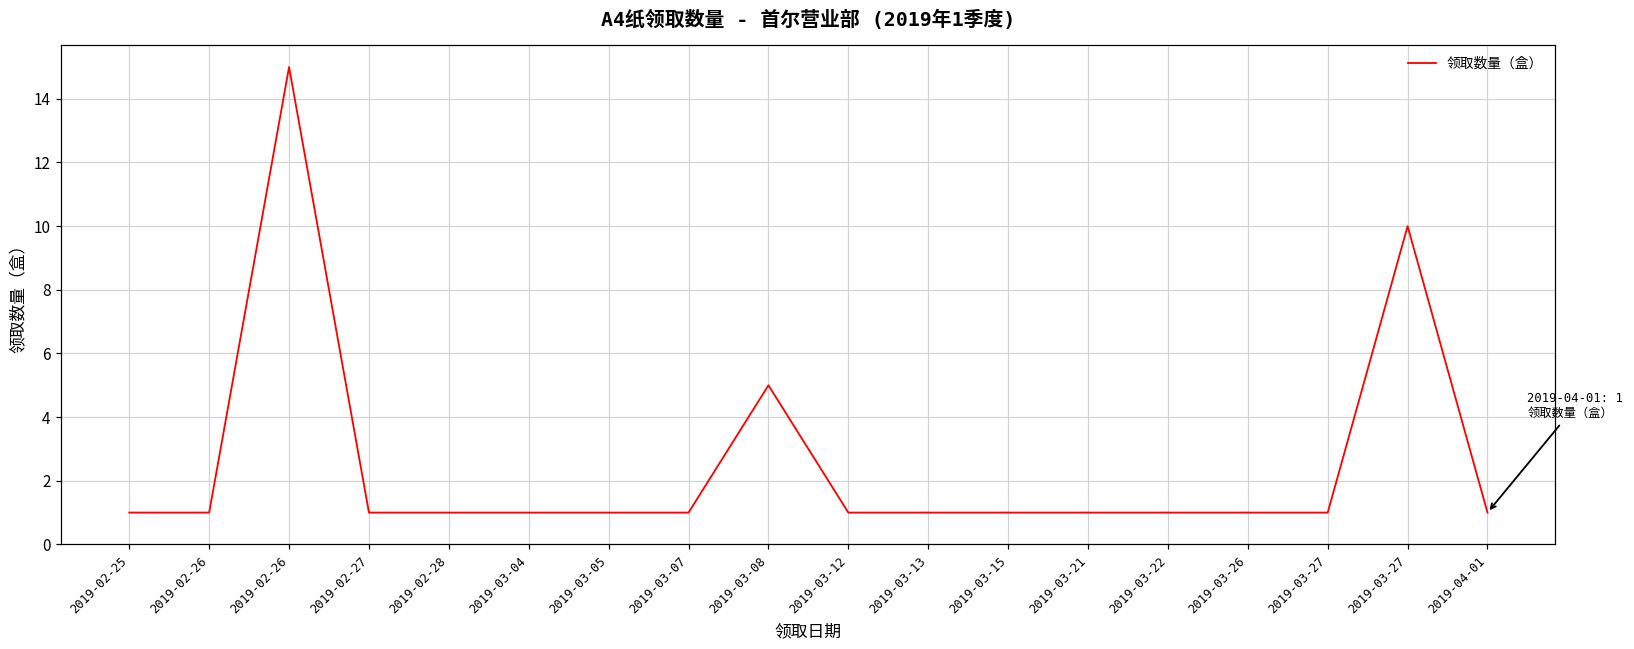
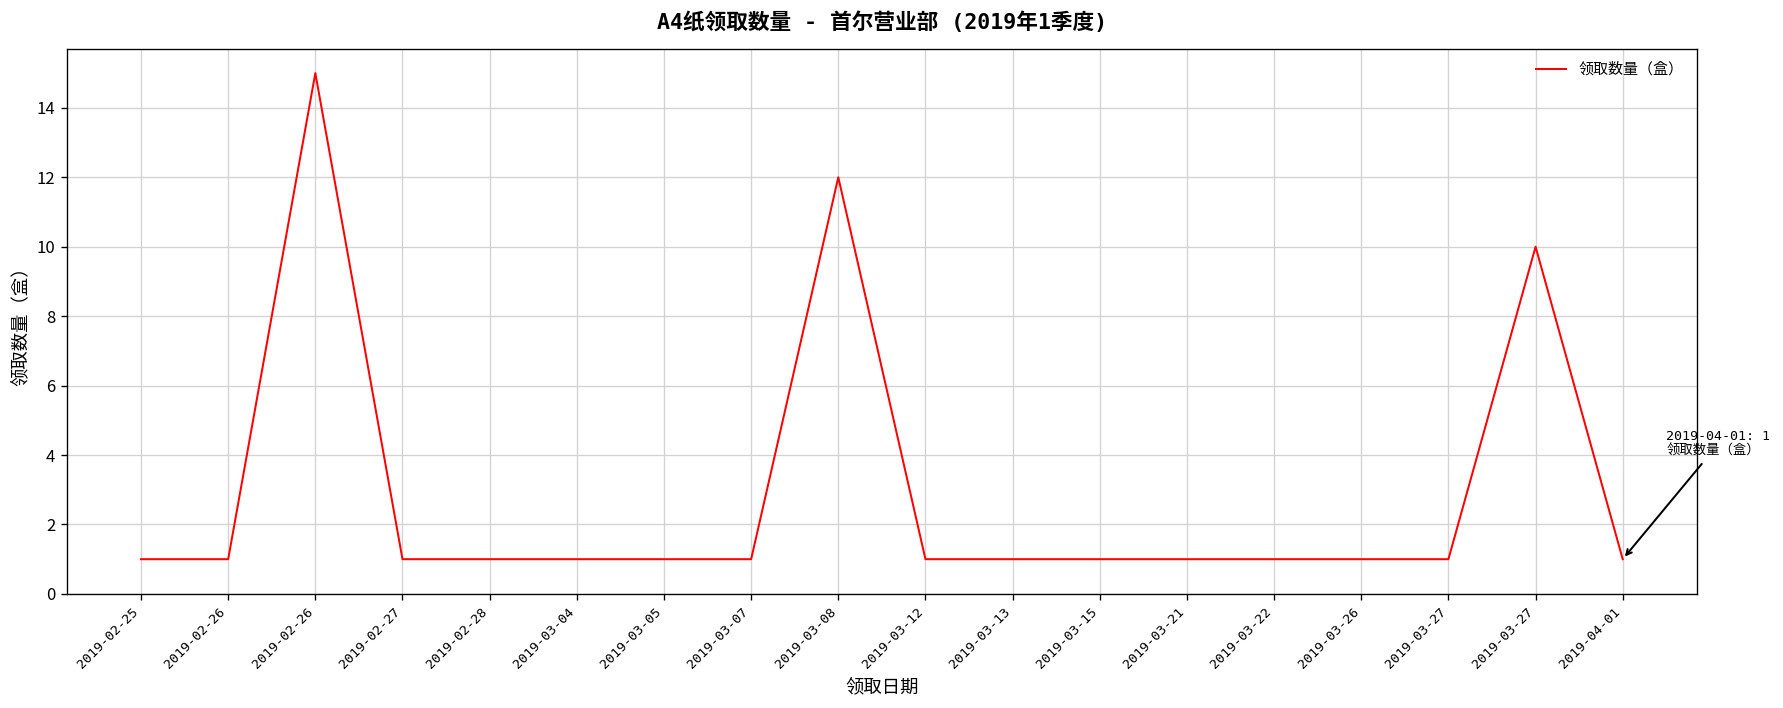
  {
    "2019-02-25": 1,
    "2019-02-27": 1,
    "2019-02-28": 1,
    "2019-03-04": 1,
    "2019-03-05": 1,
    "2019-03-07": 1,
-   "2019-03-08": 5,
+   "2019-03-08": 12,
    "2019-03-12": 1,
    "2019-03-13": 1,
    "2019-03-15": 1,
    "2019-03-21": 1,
    "2019-03-22": 1,
    "2019-03-26": 1
  }
